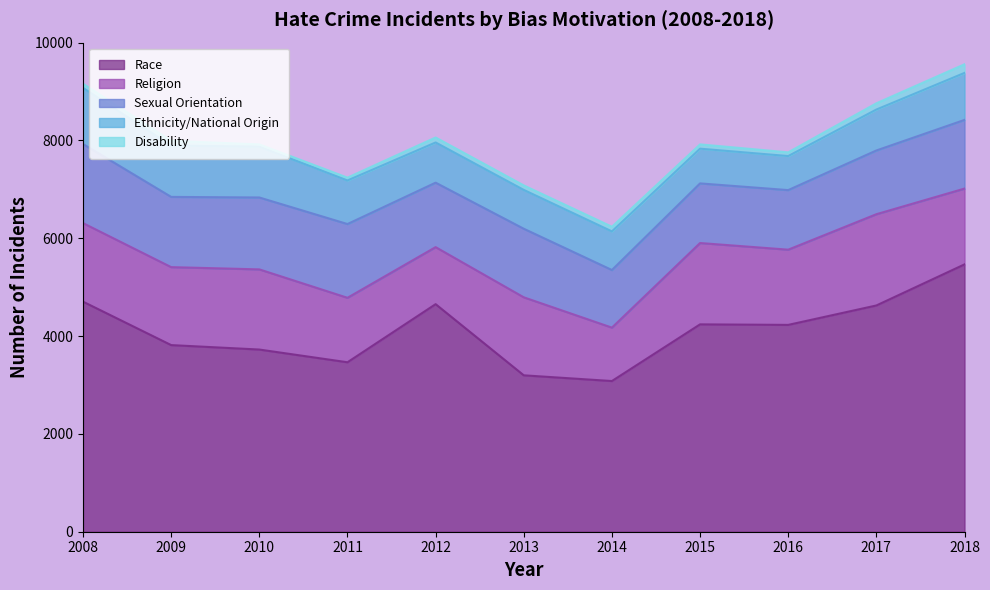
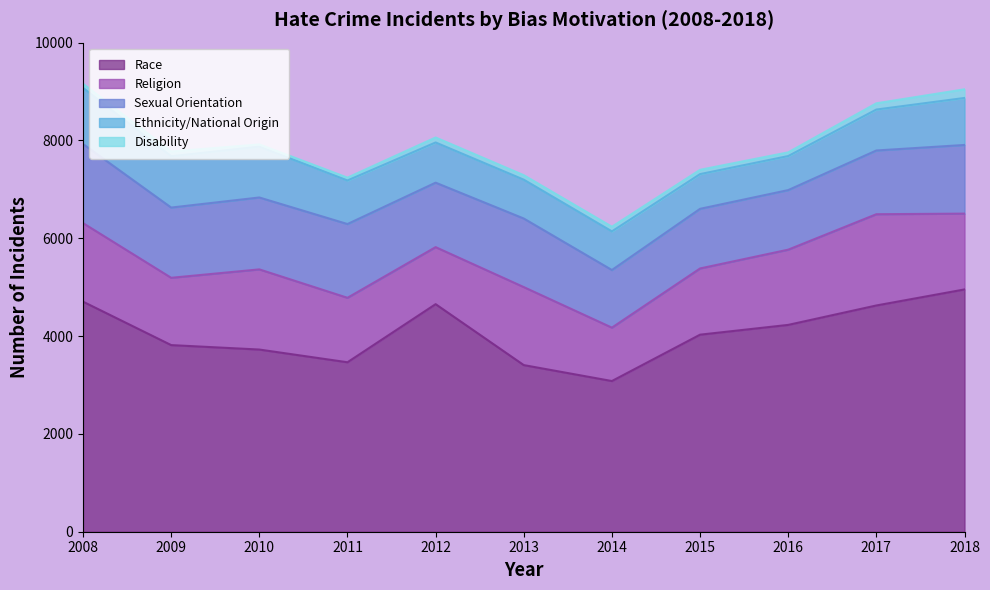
  {
    "Race": {
      "2008": 4700,
      "2009": 3800,
      "2010": 3700,
      "2011": 3500,
      "2012": 4700,
-     "2013": 3200,
+     "2013": 3400,
      "2014": 3100,
-     "2015": 4200,
+     "2015": 4000,
      "2016": 4200,
      "2017": 4600,
-     "2018": 5500
+     "2018": 5000
    },
    "Religion": {
      "2008": 1600,
-     "2009": 1600,
+     "2009": 1400,
      "2010": 1600,
      "2011": 1300,
      "2012": 1200,
      "2013": 1600,
      "2014": 1100,
-     "2015": 1700,
+     "2015": 1400,
      "2016": 1500,
      "2017": 1900,
      "2018": 1600
    }
  }
